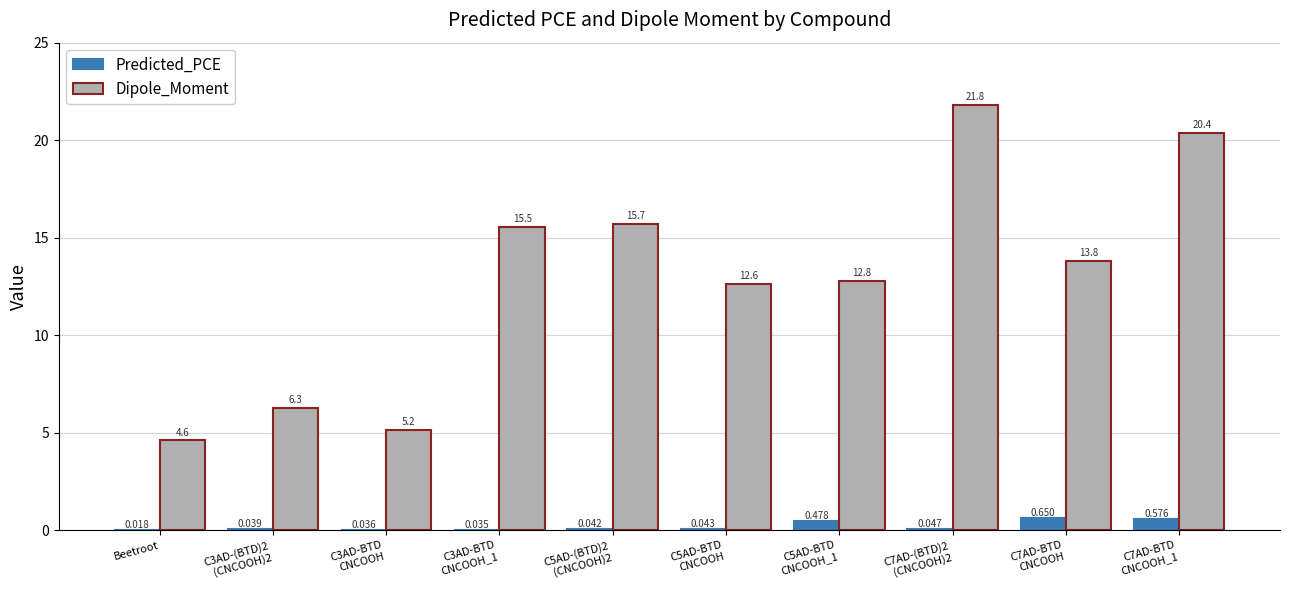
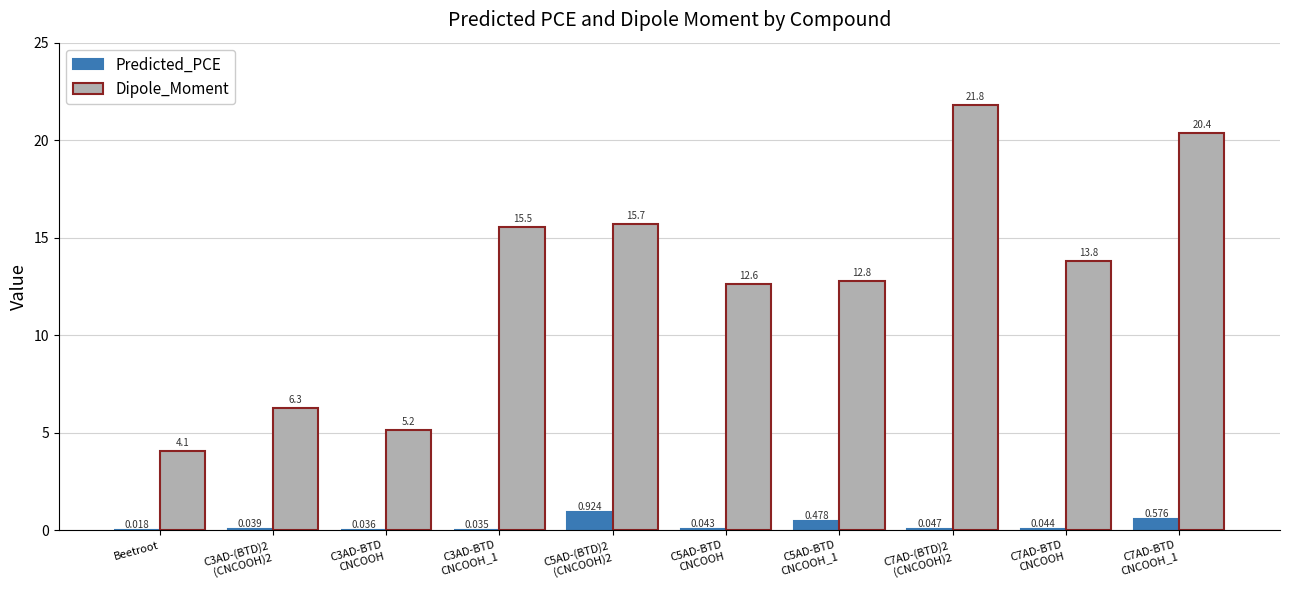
  {
    "Predicted_PCE": {
      "Beetroot": 0.018,
      "C3AD-(BTD)2 (CNCOOH)2": 0.039,
      "C3AD-BTD CNCOOH": 0.036,
      "C3AD-BTD CNCOOH_1": 0.035,
-     "C5AD-(BTD)2 (CNCOOH)2": 0.042,
+     "C5AD-(BTD)2 (CNCOOH)2": 0.924,
      "C5AD-BTD CNCOOH": 0.043,
      "C5AD-BTD CNCOOH_1": 0.478,
      "C7AD-(BTD)2 (CNCOOH)2": 0.047,
-     "C7AD-BTD CNCOOH": 0.650,
+     "C7AD-BTD CNCOOH": 0.044,
      "C7AD-BTD CNCOOH_1": 0.576
    },
    "Dipole_Moment": {
-     "Beetroot": 4.6,
+     "Beetroot": 4.1,
      "C3AD-(BTD)2 (CNCOOH)2": 6.3,
      "C3AD-BTD CNCOOH": 5.2,
      "C3AD-BTD CNCOOH_1": 15.5,
      "C5AD-(BTD)2 (CNCOOH)2": 15.7,
      "C5AD-BTD CNCOOH": 12.6,
      "C5AD-BTD CNCOOH_1": 12.8,
      "C7AD-(BTD)2 (CNCOOH)2": 21.8,
      "C7AD-BTD CNCOOH": 13.8,
      "C7AD-BTD CNCOOH_1": 20.4
    }
  }
